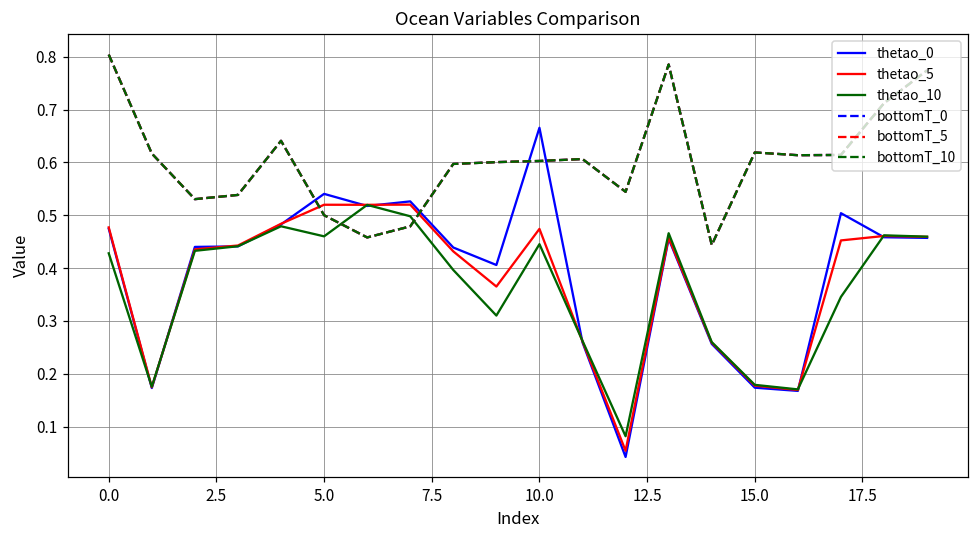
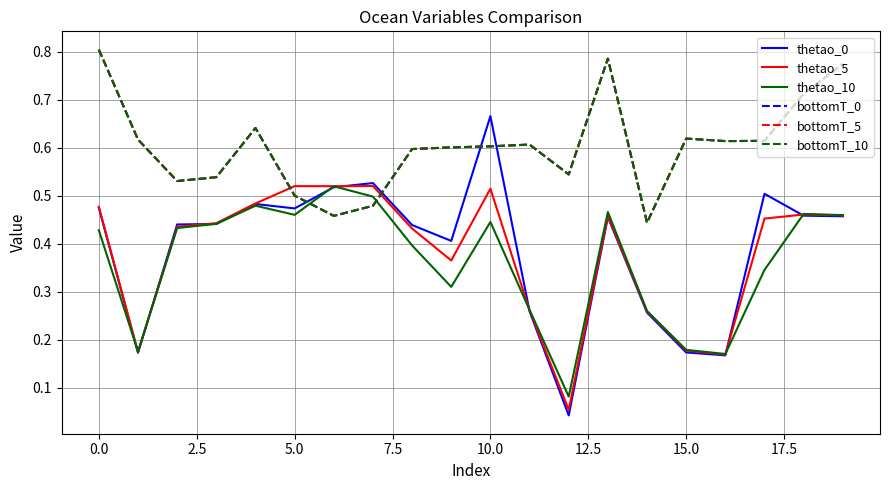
  {
    "thetao_0": {
-     "5.0": 0.54,
+     "5.0": 0.47,
      "10.0": 0.67
    },
    "thetao_5": {
      "5.0": 0.52,
-     "10.0": 0.47
+     "10.0": 0.51
    }
  }
